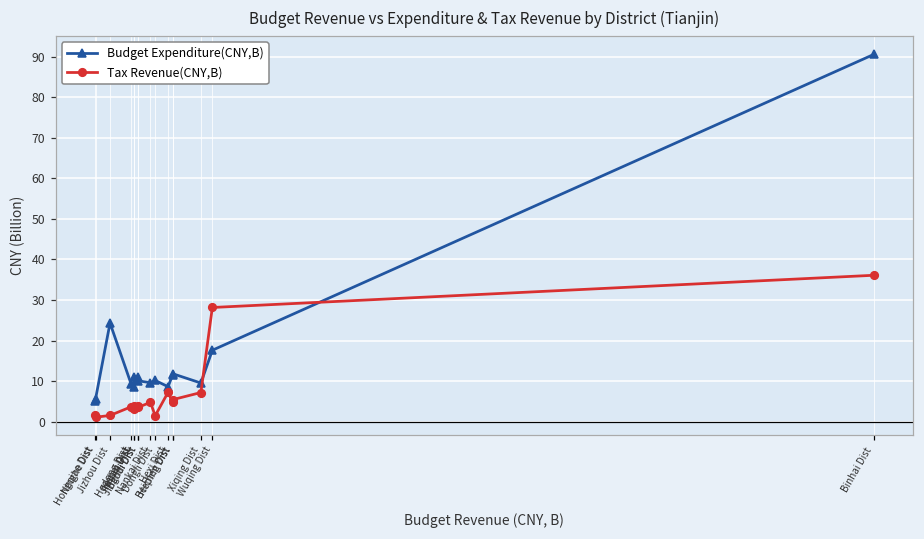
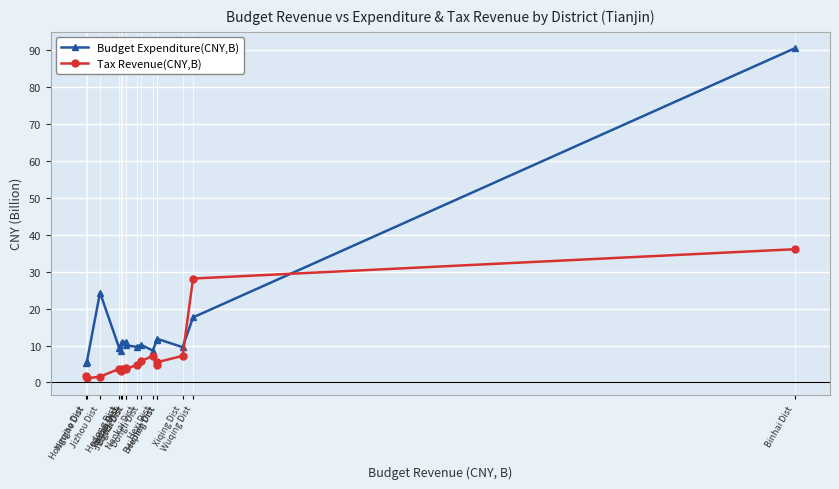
  {
    "Budget Expenditure(CNY,B)": {
      "Hongqiao Dist": 5,
      "Ninghe Dist": 6,
      "Jizhou Dist": 24,
      "Hedong Dist": 9,
      "Hebei Dist": 9,
      "Jinnan Dist": 11,
      "Baodi Dist": 11,
      "Jinghai Dist": 10,
      "Nankai Dist": 10,
      "Dongli Dist": 10,
      "Hexi Dist": 9,
      "Beichen Dist": 11,
      "Heping Dist": 12,
      "Xiqing Dist": 10,
      "Wuqing Dist": 18,
      "Binhai Dist": 91
    },
    "Tax Revenue(CNY,B)": {
      "Hongqiao Dist": 2,
      "Ninghe Dist": 1,
      "Jizhou Dist": 2,
      "Hedong Dist": 4,
      "Hebei Dist": 3,
      "Jinnan Dist": 4,
      "Baodi Dist": 4,
      "Jinghai Dist": 4,
      "Nankai Dist": 5,
-     "Dongli Dist": 1,
+     "Dongli Dist": 6,
      "Hexi Dist": 7,
      "Beichen Dist": 5,
      "Heping Dist": 5,
      "Xiqing Dist": 7,
      "Wuqing Dist": 28,
      "Binhai Dist": 36
    }
  }
